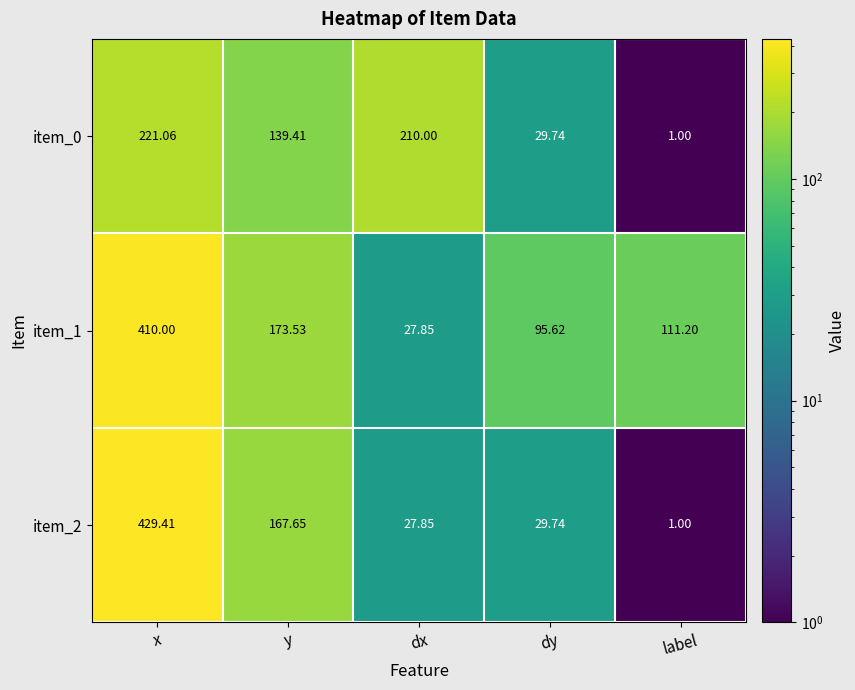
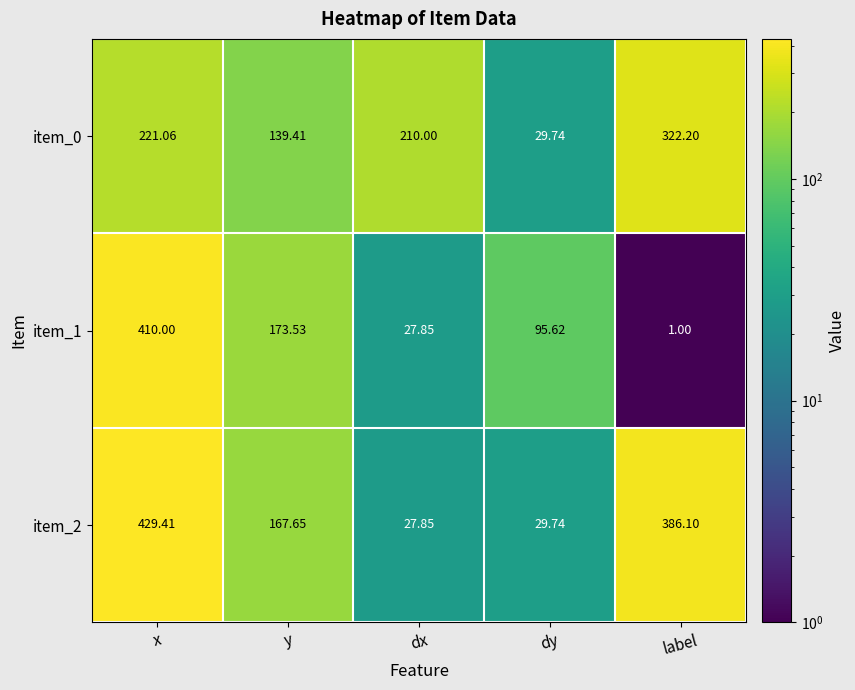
  {
    "item_0": {
      "x": 221.06,
      "y": 139.41,
      "dx": 210.00,
      "dy": 29.74,
-     "label": 1.00
+     "label": 322.20
    },
    "item_1": {
      "x": 410.00,
      "y": 173.53,
      "dx": 27.85,
      "dy": 95.62,
-     "label": 111.20
+     "label": 1.00
    },
    "item_2": {
      "x": 429.41,
      "y": 167.65,
      "dx": 27.85,
      "dy": 29.74,
-     "label": 1.00
+     "label": 386.10
    }
  }
